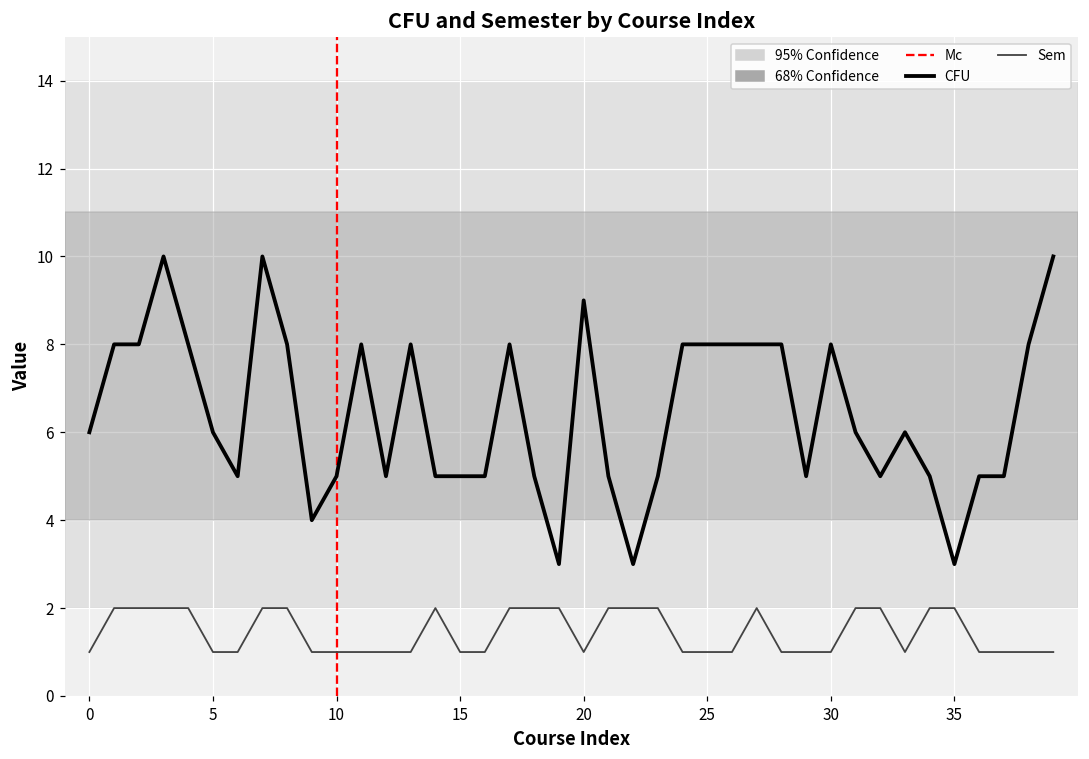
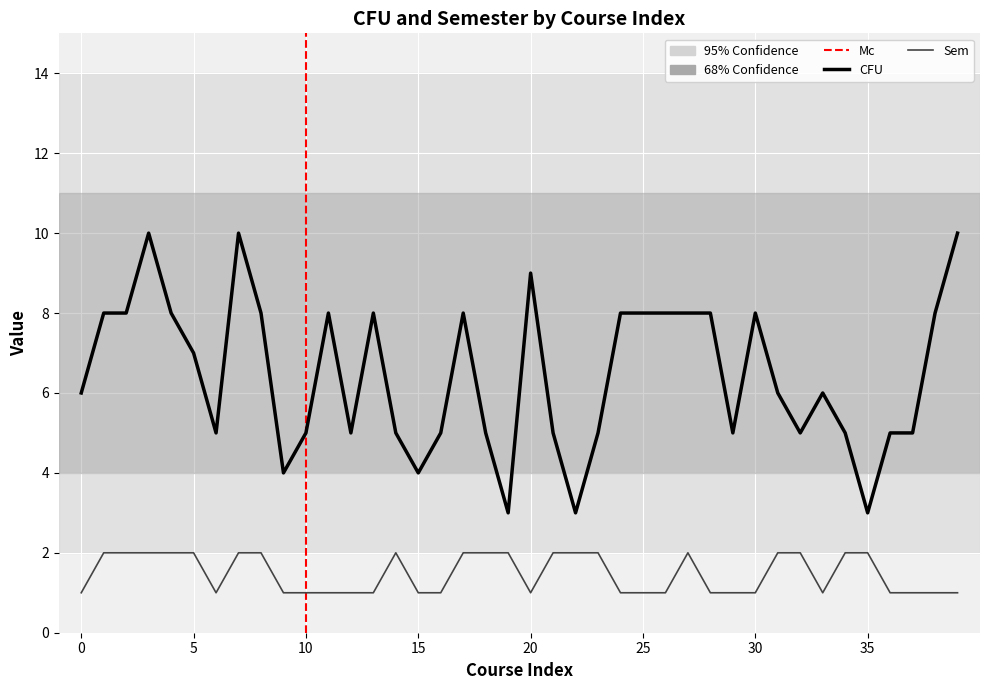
  {
    "CFU": {
      "0": 6,
-     "5": 6,
+     "5": 7,
      "10": 5,
-     "15": 5,
+     "15": 4,
      "20": 9,
      "25": 8,
      "30": 8,
      "35": 3
    },
    "Sem": {
      "0": 1,
-     "5": 1,
+     "5": 2,
      "10": 1,
      "15": 1,
      "20": 1,
      "25": 1,
      "30": 1,
      "35": 2
    }
  }
